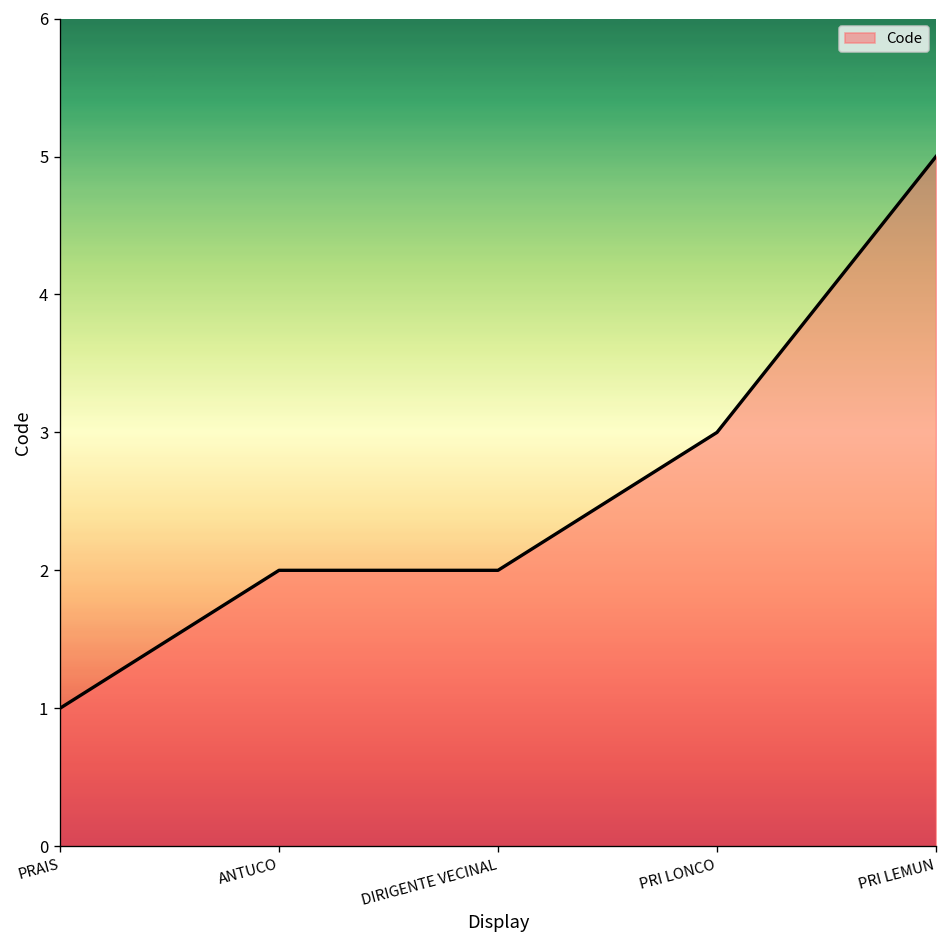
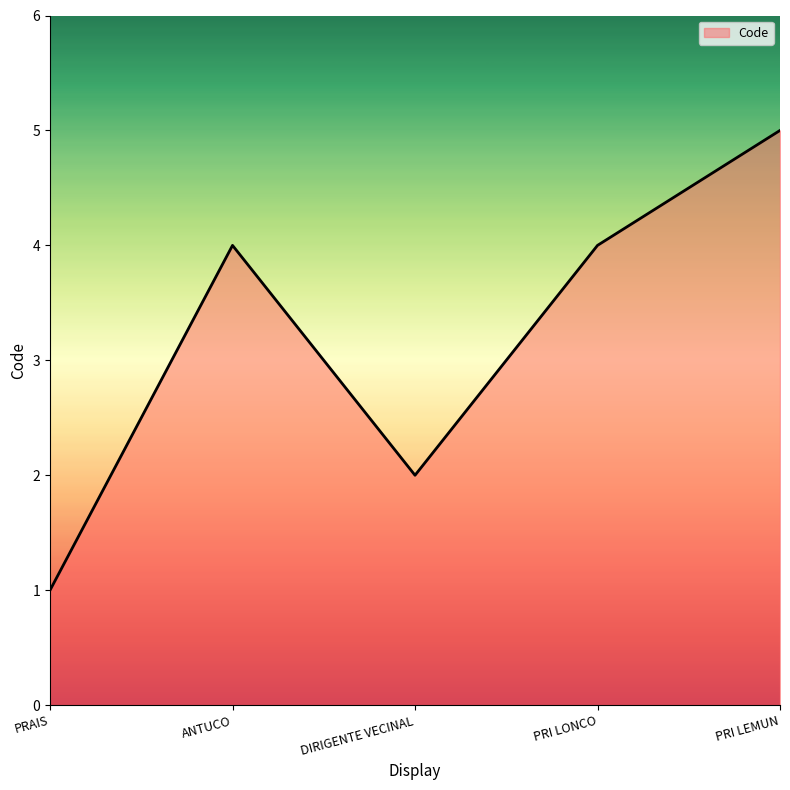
  {
    "PRAIS": 1,
-   "ANTUCO": 2,
+   "ANTUCO": 4,
    "DIRIGENTE VECINAL": 2,
-   "PRI LONCO": 3,
+   "PRI LONCO": 4,
    "PRI LEMUN": 5
  }
